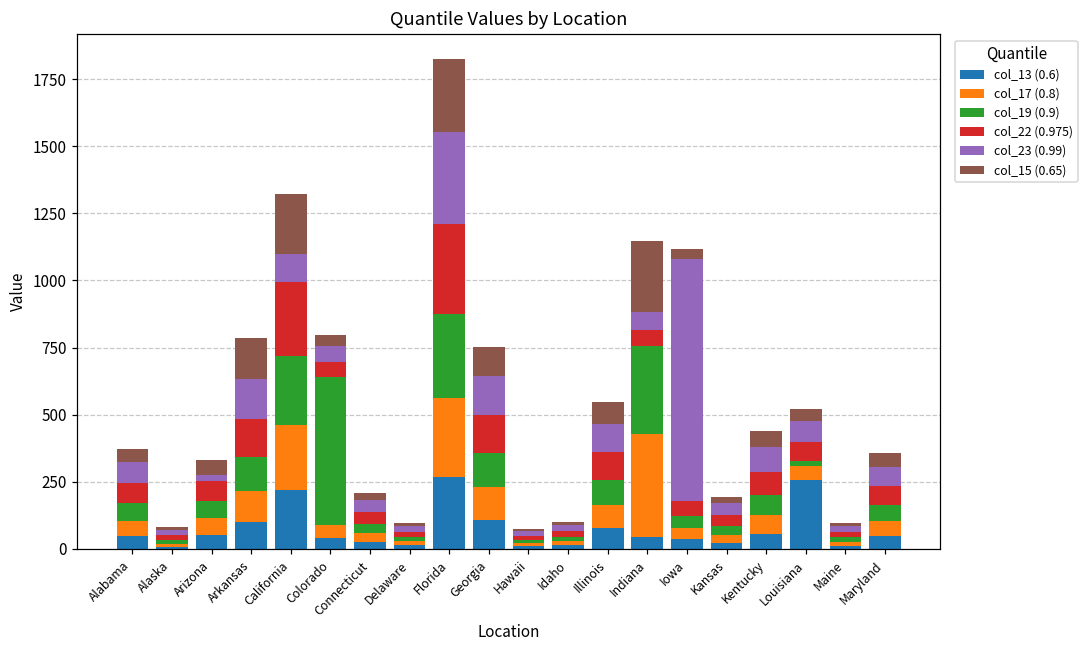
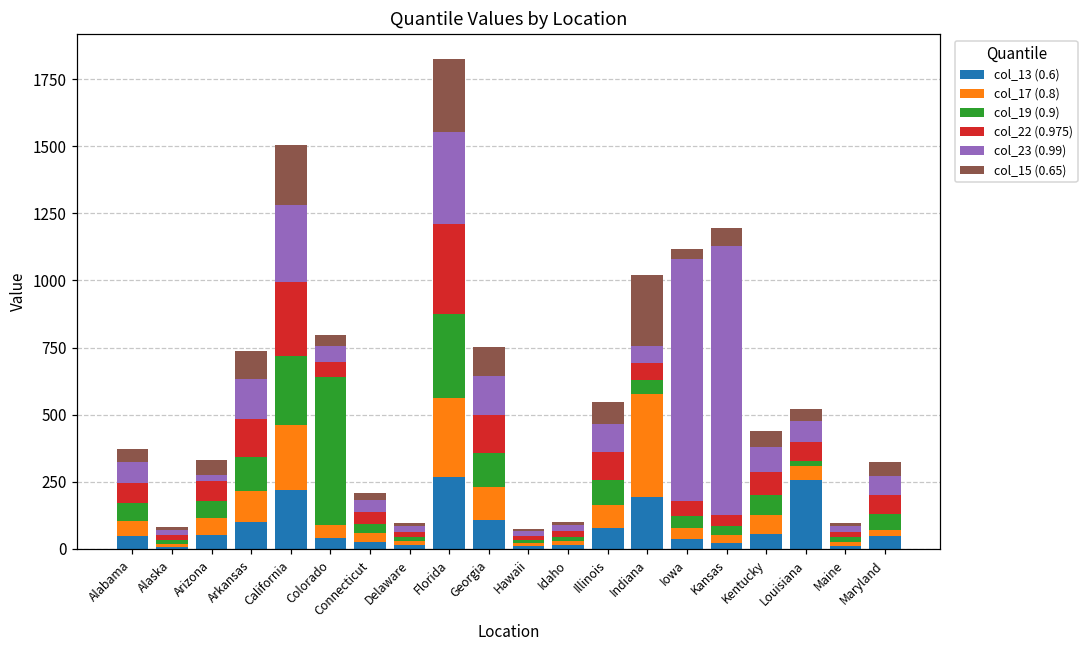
  {
    "col_13 (0.6)": {
      "Alabama": 50,
      "Arizona": 50,
      "Arkansas": 100,
      "California": 220,
      "Colorado": 40,
      "Connecticut": 30,
      "Delaware": 10,
      "Florida": 270,
      "Georgia": 110,
      "Idaho": 10,
      "Illinois": 80,
-     "Indiana": 50,
+     "Indiana": 190,
      "Iowa": 40,
      "Kansas": 20,
      "Kentucky": 60,
      "Louisiana": 260,
      "Maine": 10,
      "Maryland": 50
    },
    "col_17 (0.8)": {
      "Alabama": 60,
      "Alaska": 10,
      "Arizona": 60,
      "Arkansas": 120,
      "California": 240,
      "Colorado": 50,
      "Connecticut": 30,
      "Delaware": 20,
      "Florida": 300,
      "Georgia": 120,
      "Hawaii": 10,
      "Idaho": 20,
      "Illinois": 90,
      "Indiana": 380,
      "Iowa": 40,
      "Kansas": 30,
      "Kentucky": 70,
      "Louisiana": 50,
      "Maine": 20,
-     "Maryland": 60
+     "Maryland": 20
    },
    "col_19 (0.9)": {
      "Alabama": 70,
      "Alaska": 20,
      "Arizona": 70,
      "Arkansas": 130,
      "California": 260,
      "Colorado": 550,
      "Connecticut": 40,
      "Delaware": 20,
      "Florida": 310,
      "Georgia": 130,
      "Hawaii": 10,
      "Idaho": 20,
      "Illinois": 90,
-     "Indiana": 330,
+     "Indiana": 60,
      "Iowa": 50,
      "Kansas": 30,
      "Kentucky": 80,
      "Louisiana": 20,
      "Maine": 20,
      "Maryland": 60
    },
    "col_22 (0.975)": {
      "Alabama": 80,
      "Alaska": 20,
      "Arizona": 70,
      "Arkansas": 140,
      "California": 280,
      "Colorado": 60,
      "Connecticut": 40,
      "Delaware": 20,
      "Florida": 330,
      "Georgia": 140,
      "Hawaii": 20,
      "Idaho": 20,
      "Illinois": 100,
      "Indiana": 60,
      "Iowa": 60,
      "Kansas": 40,
      "Kentucky": 90,
      "Louisiana": 70,
      "Maine": 20,
      "Maryland": 70
    },
    "col_23 (0.99)": {
      "Alabama": 80,
      "Alaska": 20,
      "Arizona": 20,
      "Arkansas": 150,
-     "California": 110,
+     "California": 290,
      "Colorado": 60,
      "Connecticut": 50,
      "Delaware": 20,
      "Florida": 350,
      "Georgia": 150,
      "Hawaii": 20,
      "Idaho": 20,
      "Illinois": 110,
      "Indiana": 70,
      "Iowa": 900,
-     "Kansas": 40,
+     "Kansas": 1000,
      "Kentucky": 90,
      "Louisiana": 80,
      "Maine": 20,
      "Maryland": 70
    },
    "col_15 (0.65)": {
      "Alabama": 50,
      "Alaska": 10,
      "Arizona": 50,
-     "Arkansas": 150,
+     "Arkansas": 100,
      "California": 220,
      "Colorado": 40,
      "Connecticut": 30,
      "Delaware": 10,
      "Florida": 270,
      "Georgia": 110,
      "Idaho": 10,
      "Illinois": 80,
      "Indiana": 260,
      "Iowa": 40,
-     "Kansas": 20,
+     "Kansas": 70,
      "Kentucky": 60,
      "Louisiana": 50,
      "Maine": 10,
      "Maryland": 50
    }
  }
